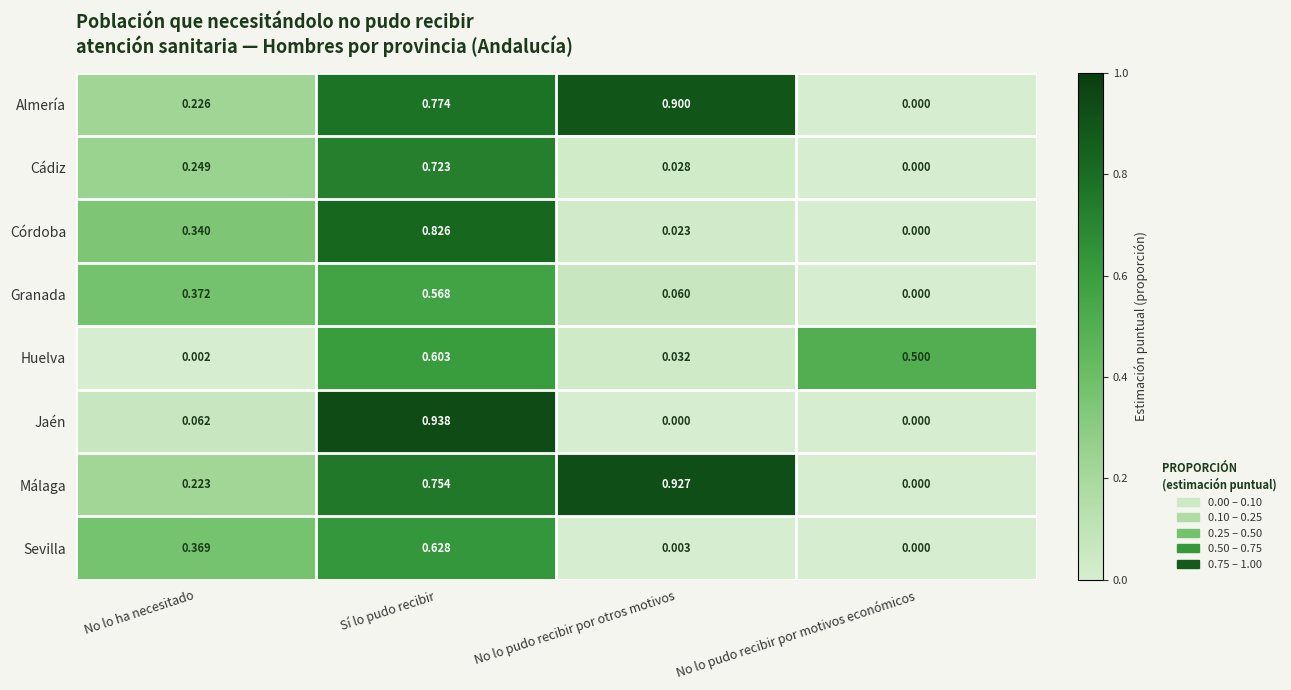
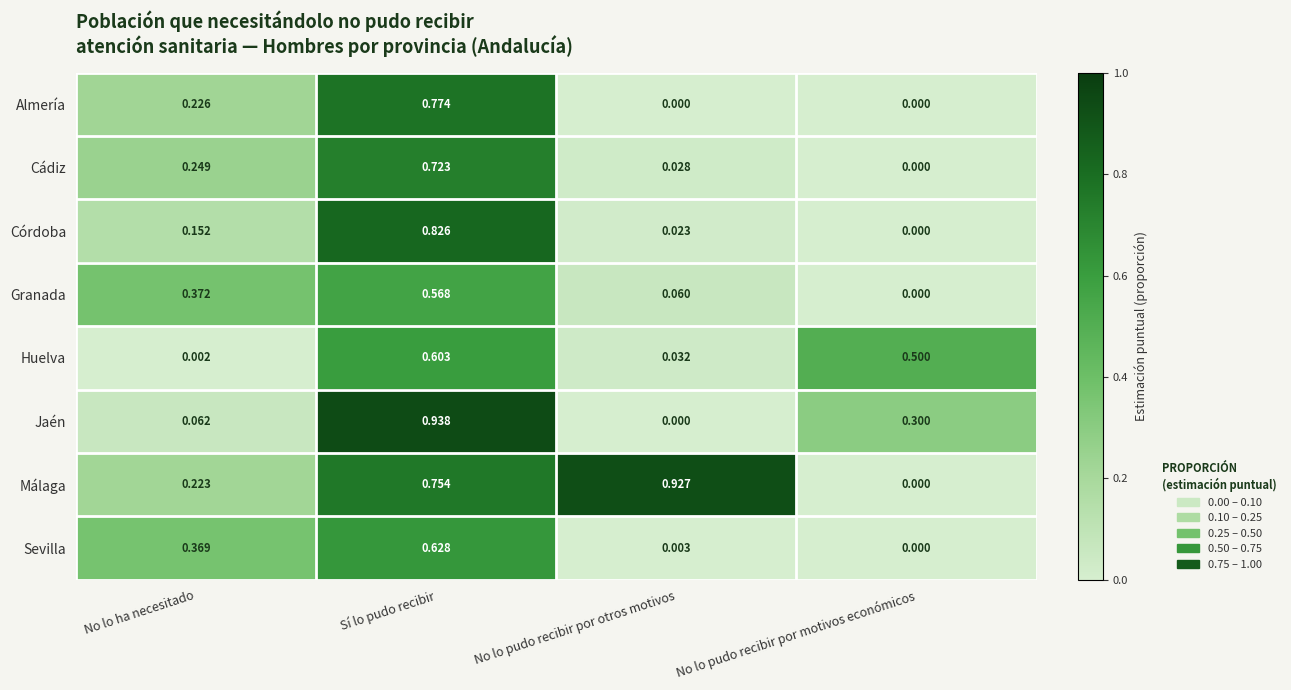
  {
    "Almería": {
      "No lo ha necesitado": 0.226,
      "Sí lo pudo recibir": 0.774,
-     "No lo pudo recibir por otros motivos": 0.900,
+     "No lo pudo recibir por otros motivos": 0.000,
      "No lo pudo recibir por motivos económicos": 0.000
    },
    "Cádiz": {
      "No lo ha necesitado": 0.249,
      "Sí lo pudo recibir": 0.723,
      "No lo pudo recibir por otros motivos": 0.028,
      "No lo pudo recibir por motivos económicos": 0.000
    },
    "Córdoba": {
-     "No lo ha necesitado": 0.340,
+     "No lo ha necesitado": 0.152,
      "Sí lo pudo recibir": 0.826,
      "No lo pudo recibir por otros motivos": 0.023,
      "No lo pudo recibir por motivos económicos": 0.000
    },
    "Granada": {
      "No lo ha necesitado": 0.372,
      "Sí lo pudo recibir": 0.568,
      "No lo pudo recibir por otros motivos": 0.060,
      "No lo pudo recibir por motivos económicos": 0.000
    },
    "Huelva": {
      "No lo ha necesitado": 0.002,
      "Sí lo pudo recibir": 0.603,
      "No lo pudo recibir por otros motivos": 0.032,
      "No lo pudo recibir por motivos económicos": 0.500
    },
    "Jaén": {
      "No lo ha necesitado": 0.062,
      "Sí lo pudo recibir": 0.938,
      "No lo pudo recibir por otros motivos": 0.000,
-     "No lo pudo recibir por motivos económicos": 0.000
+     "No lo pudo recibir por motivos económicos": 0.300
    },
    "Málaga": {
      "No lo ha necesitado": 0.223,
      "Sí lo pudo recibir": 0.754,
      "No lo pudo recibir por otros motivos": 0.927,
      "No lo pudo recibir por motivos económicos": 0.000
    },
    "Sevilla": {
      "No lo ha necesitado": 0.369,
      "Sí lo pudo recibir": 0.628,
      "No lo pudo recibir por otros motivos": 0.003,
      "No lo pudo recibir por motivos económicos": 0.000
    }
  }
